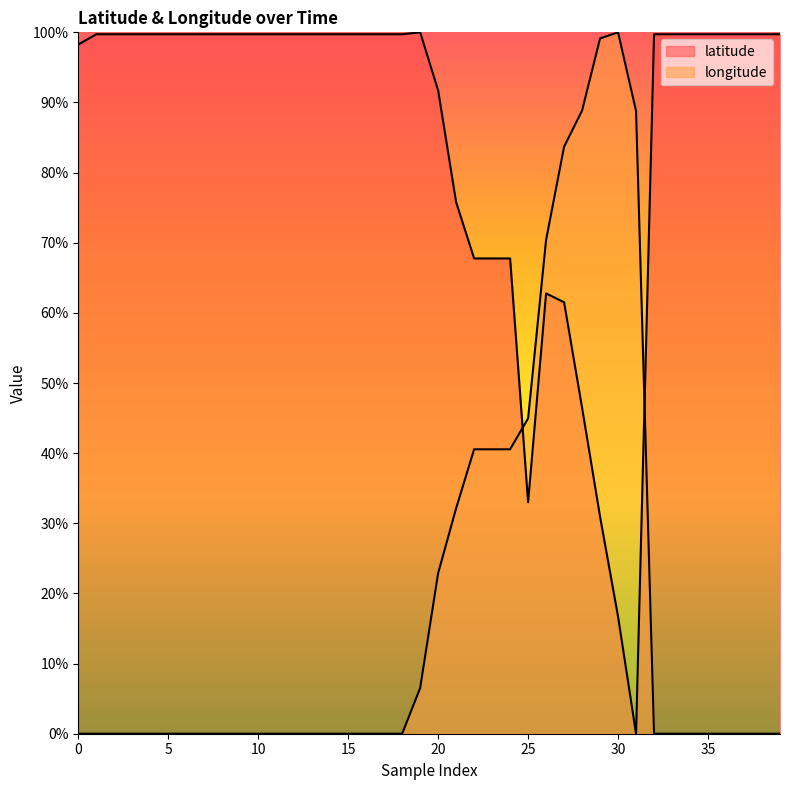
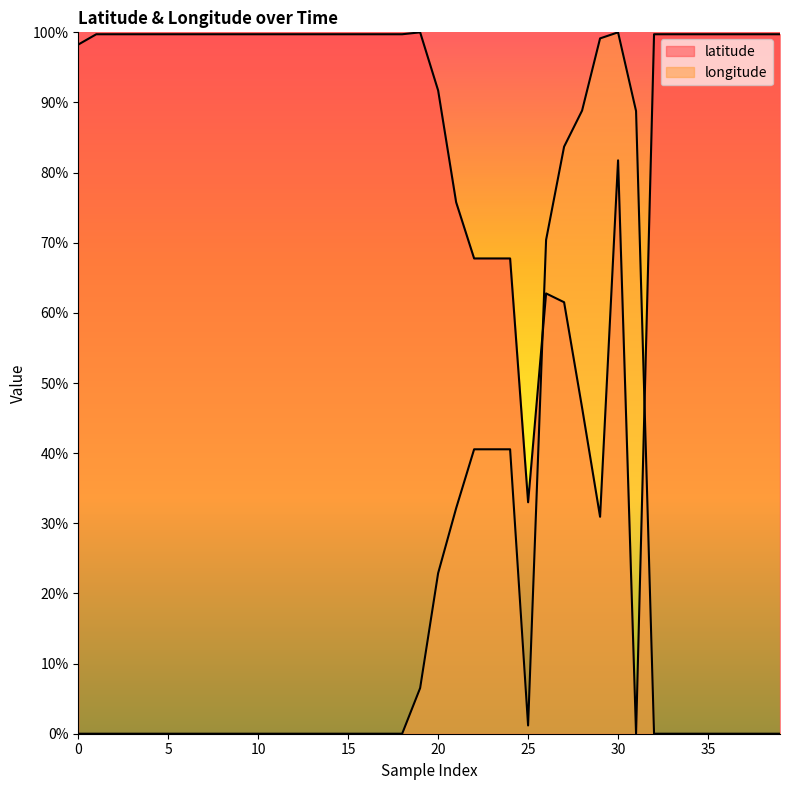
  {
    "latitude": {
      "0": "98%",
      "5": "100%",
      "10": "100%",
      "15": "100%",
      "20": "92%",
      "25": "33%",
-     "30": "17%",
+     "30": "82%",
      "35": "100%"
    },
    "longitude": {
      "0": "0%",
      "5": "0%",
      "10": "0%",
      "15": "0%",
      "20": "23%",
-     "25": "45%",
+     "25": "1%",
      "30": "100%",
      "35": "0%"
    }
  }
